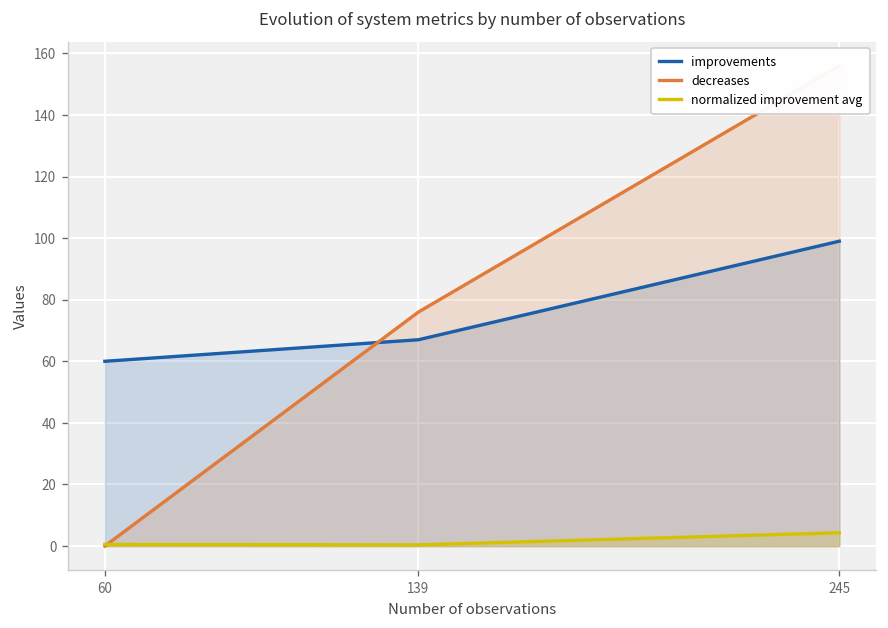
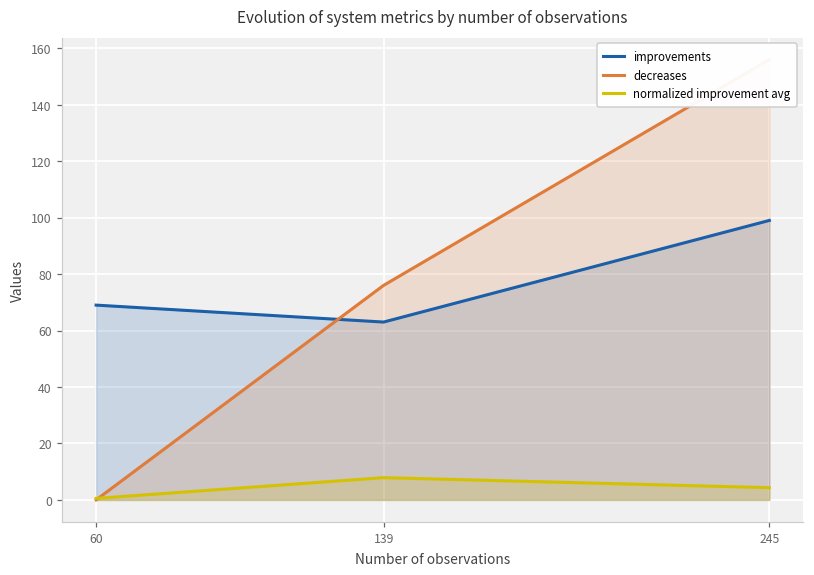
  {
    "improvements": {
-     "60": 60,
-     "139": 67,
+     "60": 69,
+     "139": 63,
      "245": 99
    },
    "decreases": {
      "139": 76
    },
    "normalized improvement avg": {
-     "139": 0,
+     "139": 8,
      "245": 4
    }
  }
